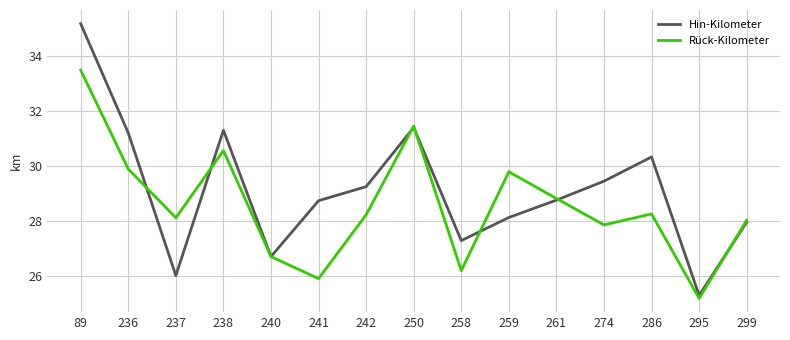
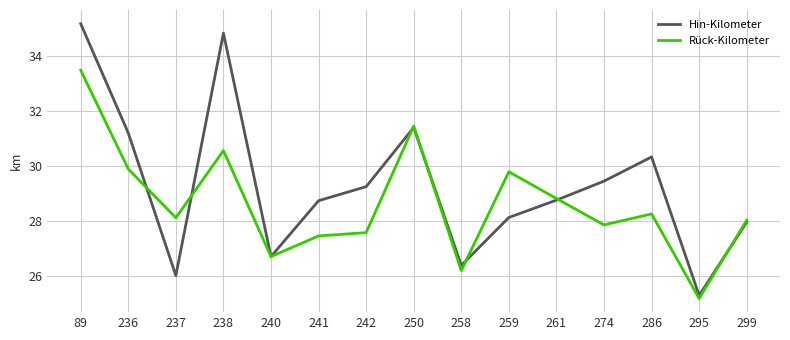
  {
    "Hin-Kilometer": {
      "89": 35.2,
      "236": 31.2,
      "237": 26.0,
-     "238": 31.3,
+     "238": 34.8,
      "241": 28.8,
      "242": 29.3,
-     "258": 27.3,
+     "258": 26.4,
      "259": 28.1,
      "274": 29.5,
      "286": 30.3,
      "295": 25.3
    },
    "Rück-Kilometer": {
      "89": 33.5,
      "236": 29.9,
      "237": 28.1,
      "238": 30.6,
-     "241": 25.9,
-     "242": 28.2,
+     "241": 27.5,
+     "242": 27.6,
      "258": 26.2,
      "259": 29.8,
      "274": 27.9,
      "286": 28.3,
      "295": 25.2
    }
  }
